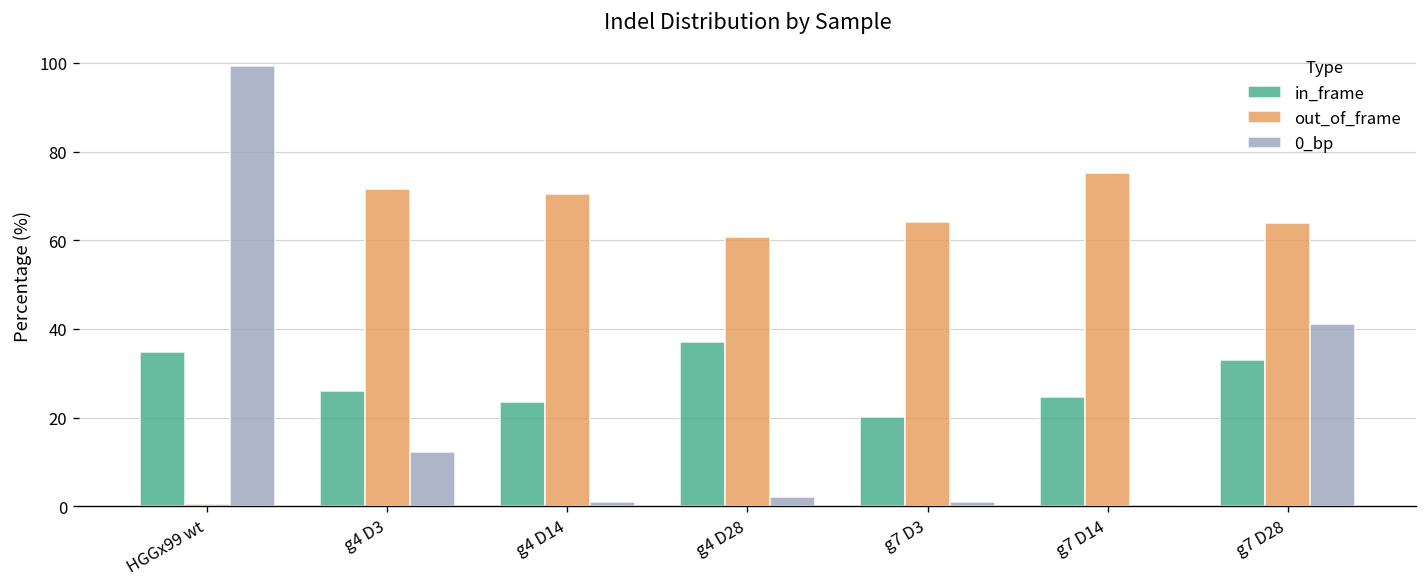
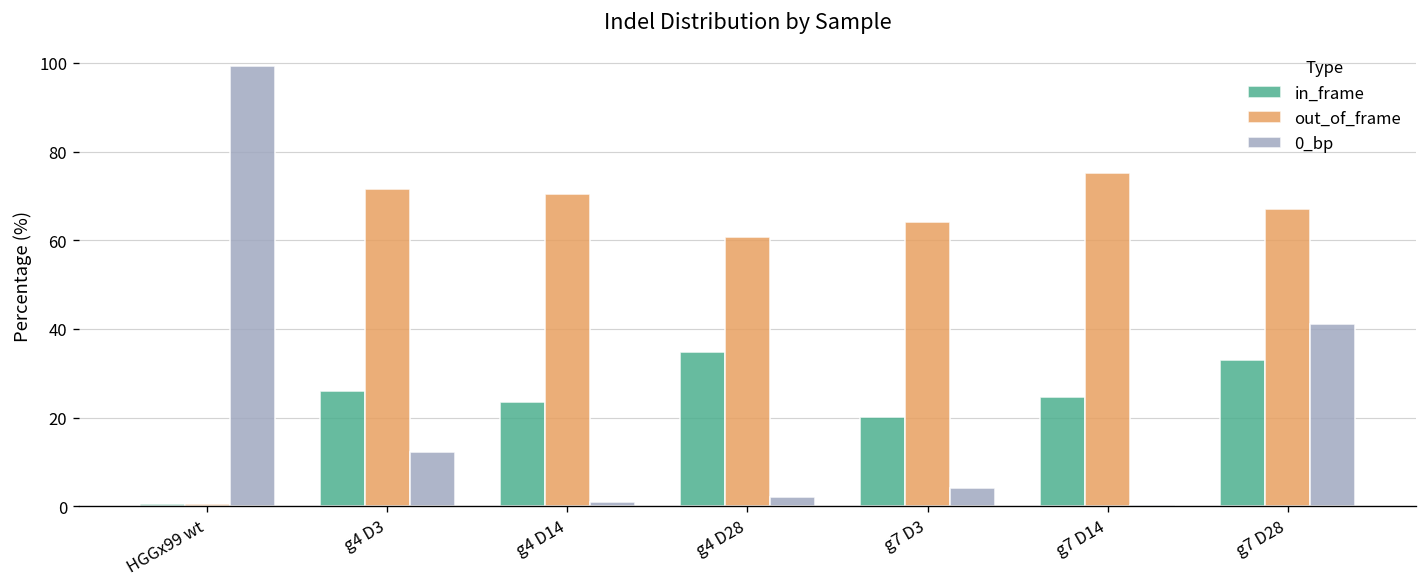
  {
    "in_frame": {
-     "HGGx99 wt": 35,
+     "HGGx99 wt": 0,
      "g4 D3": 26,
      "g4 D14": 23,
-     "g4 D28": 37,
+     "g4 D28": 35,
      "g7 D3": 20,
      "g7 D14": 25,
      "g7 D28": 33
    },
    "out_of_frame": {
      "g4 D3": 72,
      "g4 D14": 70,
      "g4 D28": 61,
      "g7 D3": 64,
      "g7 D14": 75,
-     "g7 D28": 64
+     "g7 D28": 67
    },
    "0_bp": {
      "HGGx99 wt": 99,
      "g4 D3": 12,
      "g4 D14": 1,
      "g4 D28": 2,
-     "g7 D3": 1,
+     "g7 D3": 4,
      "g7 D28": 41
    }
  }
